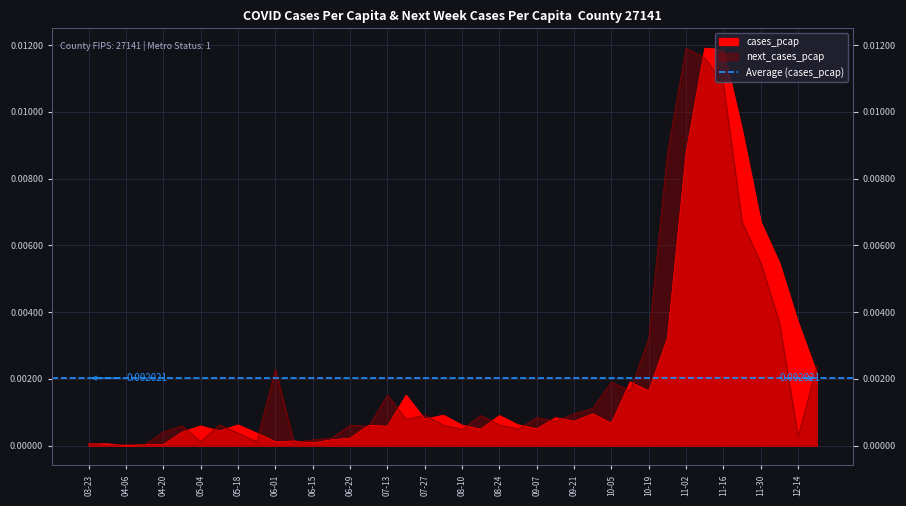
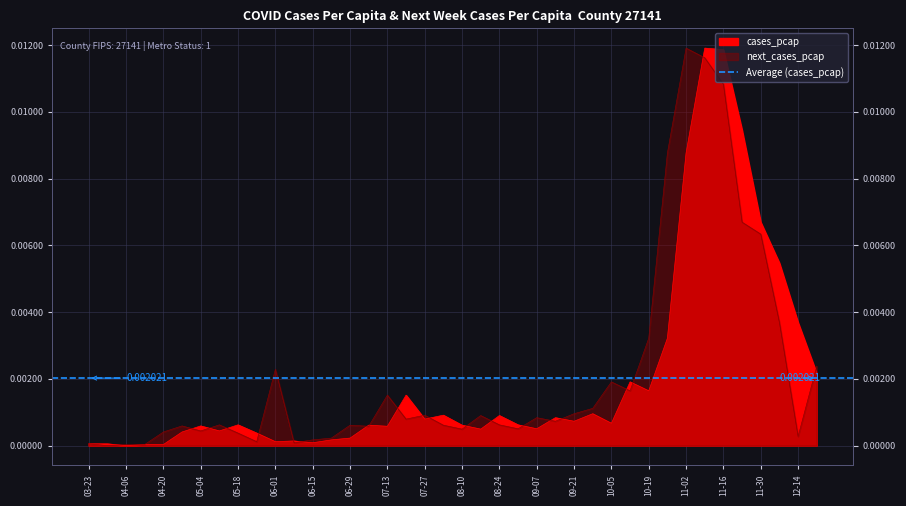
  {
    "cases_pcap": {
      "04-20": 0.0000,
      "05-04": 0.0006,
      "05-18": 0.0006,
      "06-01": 0.0001,
      "06-15": 0.0001,
      "06-29": 0.0002,
      "07-13": 0.0006,
      "07-27": 0.0008,
      "08-10": 0.0006,
      "08-24": 0.0009,
      "09-07": 0.0005,
      "09-21": 0.0007,
      "10-05": 0.0007,
      "10-19": 0.0016,
      "11-02": 0.0088,
      "11-30": 0.0067,
      "12-14": 0.0037
    },
    "next_cases_pcap": {
      "04-20": 0.0004,
-     "05-04": 0.0001,
+     "05-04": 0.0004,
      "05-18": 0.0004,
      "06-01": 0.0023,
      "06-15": 0.0002,
      "06-29": 0.0006,
      "07-13": 0.0015,
      "07-27": 0.0009,
      "08-10": 0.0005,
      "08-24": 0.0006,
      "09-07": 0.0008,
      "09-21": 0.0010,
      "10-05": 0.0019,
      "10-19": 0.0032,
      "11-02": 0.0119,
      "11-16": 0.0108,
-     "11-30": 0.0055,
+     "11-30": 0.0063,
      "12-14": 0.0003
    }
  }
